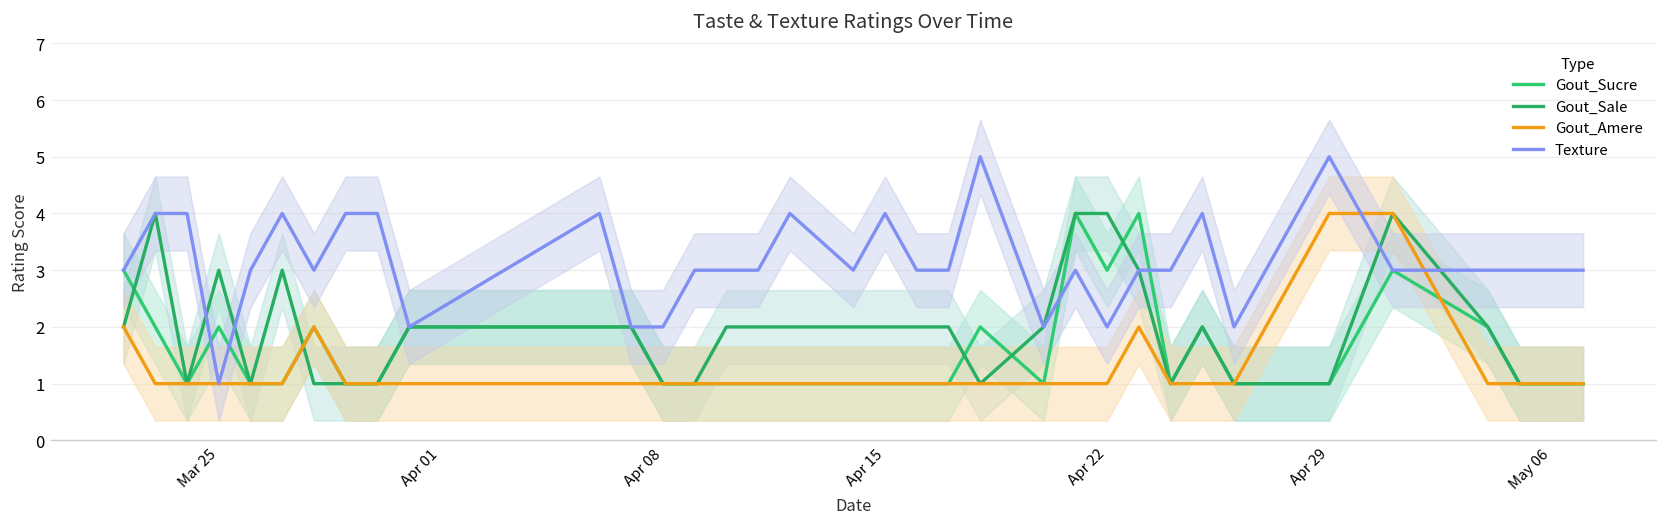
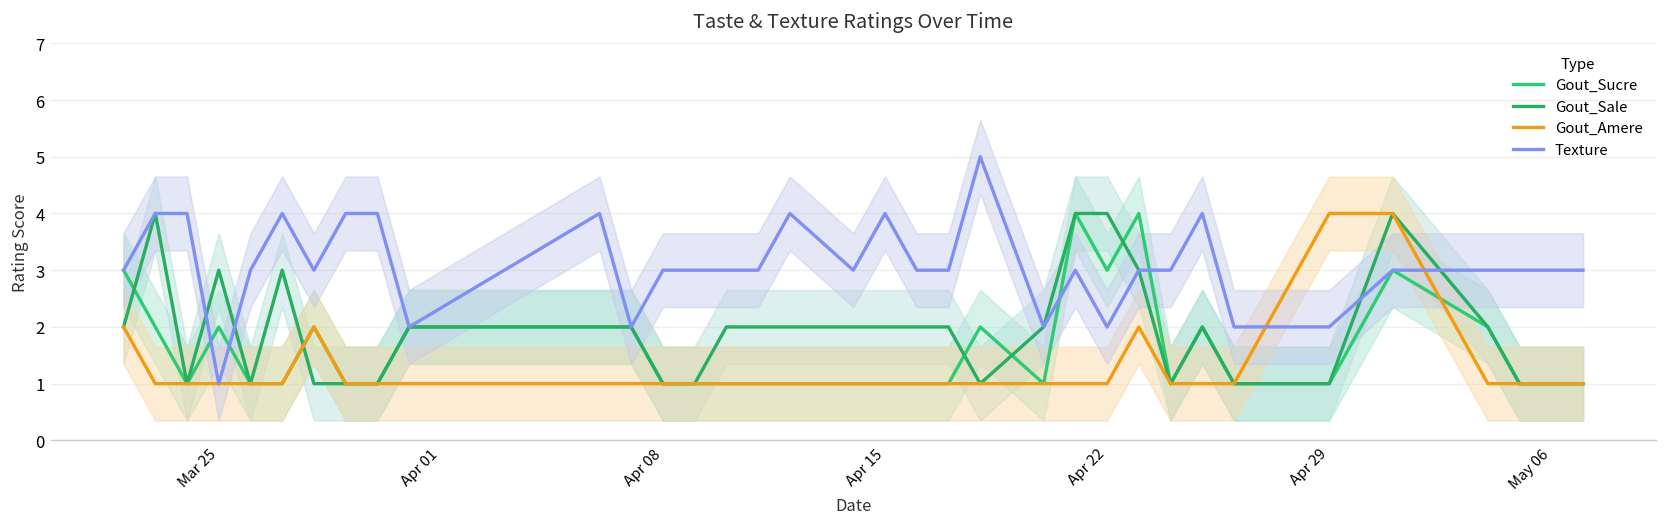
  {
    "Gout_Amere": {
      "Apr 22": 1,
      "Apr 29": 4
    },
    "Texture": {
-     "Apr 08": 2,
+     "Apr 08": 3,
      "Apr 15": 4,
      "Apr 22": 2,
-     "Apr 29": 5
+     "Apr 29": 2
    }
  }
